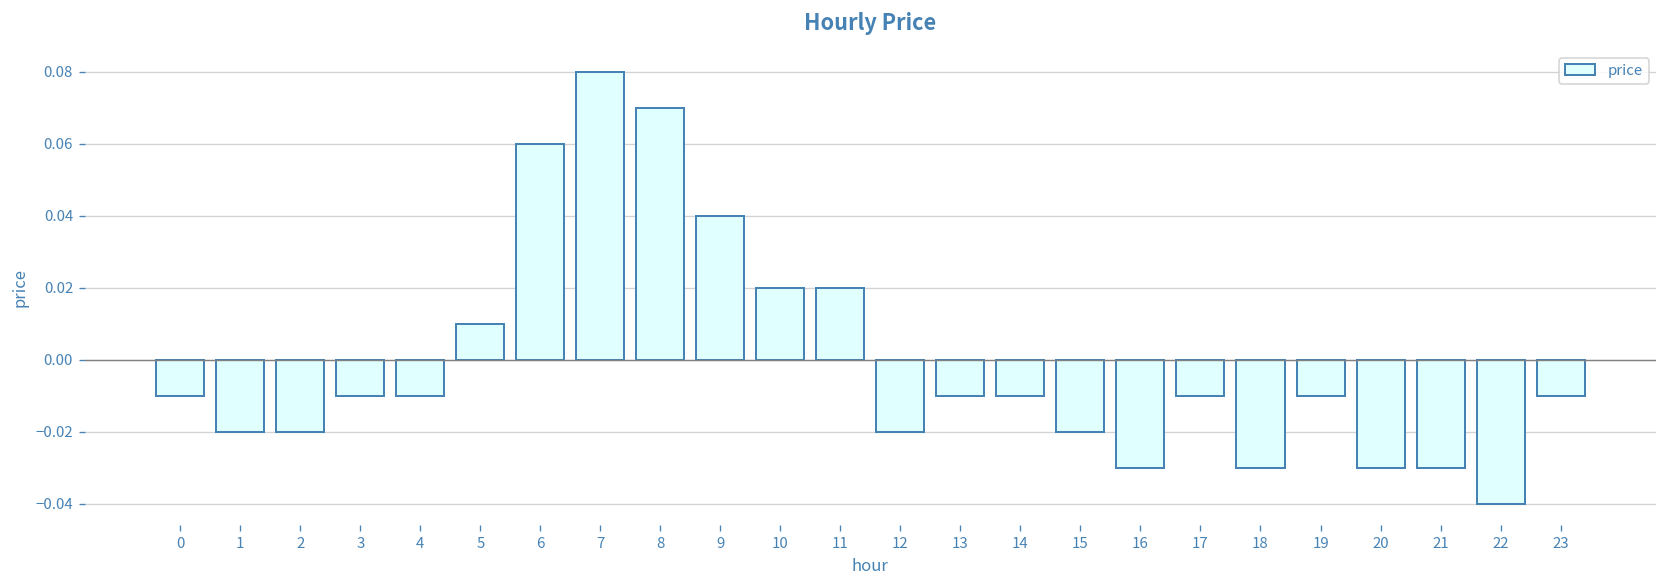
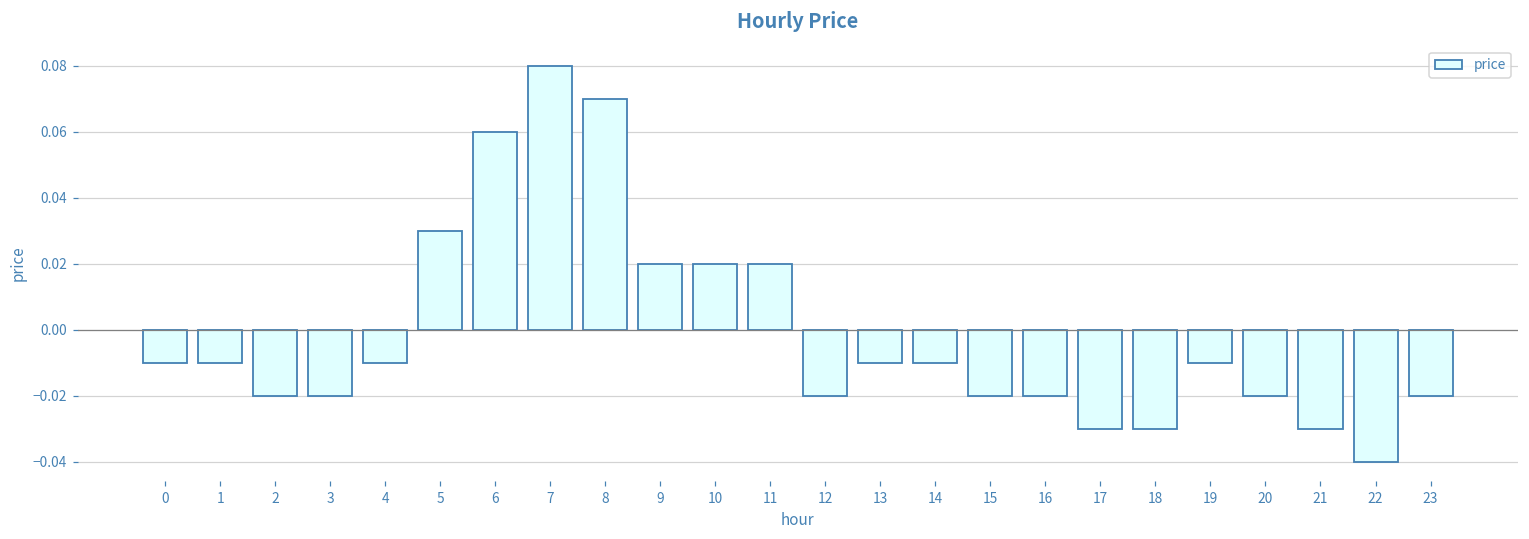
  {
    "0": -0.01,
-   "1": -0.02,
+   "1": -0.01,
    "2": -0.02,
-   "3": -0.01,
+   "3": -0.02,
    "4": -0.01,
-   "5": 0.01,
+   "5": 0.03,
    "6": 0.06,
    "7": 0.08,
    "8": 0.07,
-   "9": 0.04,
+   "9": 0.02,
    "10": 0.02,
    "11": 0.02,
    "12": -0.02,
    "13": -0.01,
    "14": -0.01,
    "15": -0.02,
-   "16": -0.03,
-   "17": -0.01,
+   "16": -0.02,
+   "17": -0.03,
    "18": -0.03,
    "19": -0.01,
-   "20": -0.03,
+   "20": -0.02,
    "21": -0.03,
    "22": -0.04,
-   "23": -0.01
+   "23": -0.02
  }
